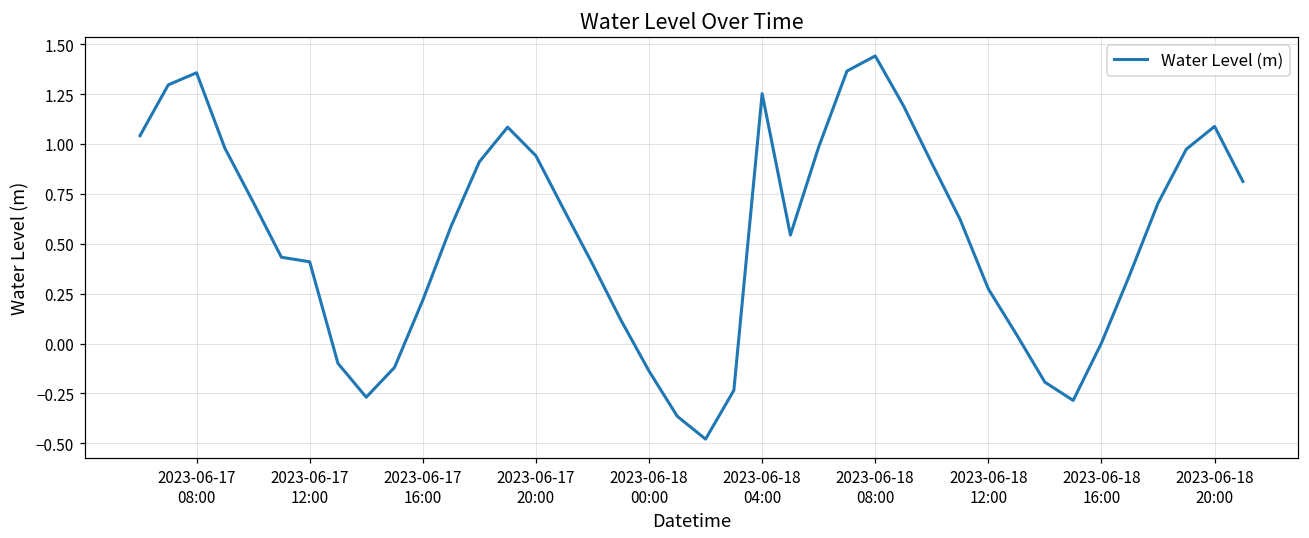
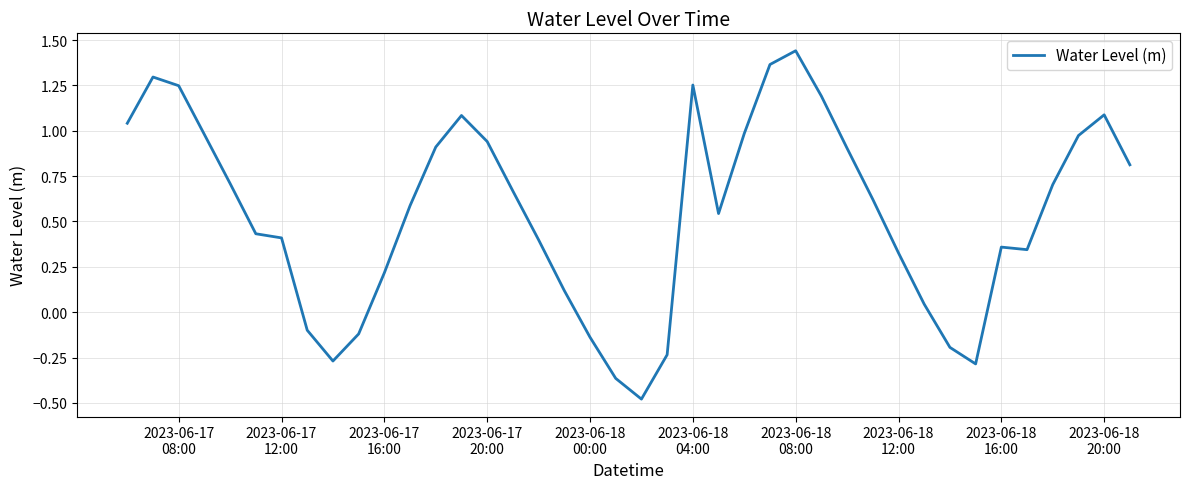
  {
-   "2023-06-17 08:00": 1.36,
+   "2023-06-17 08:00": 1.25,
    "2023-06-17 12:00": 0.41,
    "2023-06-17 16:00": 0.22,
    "2023-06-17 20:00": 0.94,
    "2023-06-18 00:00": -0.14,
    "2023-06-18 04:00": 1.25,
    "2023-06-18 08:00": 1.44,
-   "2023-06-18 12:00": 0.27,
-   "2023-06-18 16:00": 0.00,
+   "2023-06-18 12:00": 0.33,
+   "2023-06-18 16:00": 0.36,
    "2023-06-18 20:00": 1.09
  }
